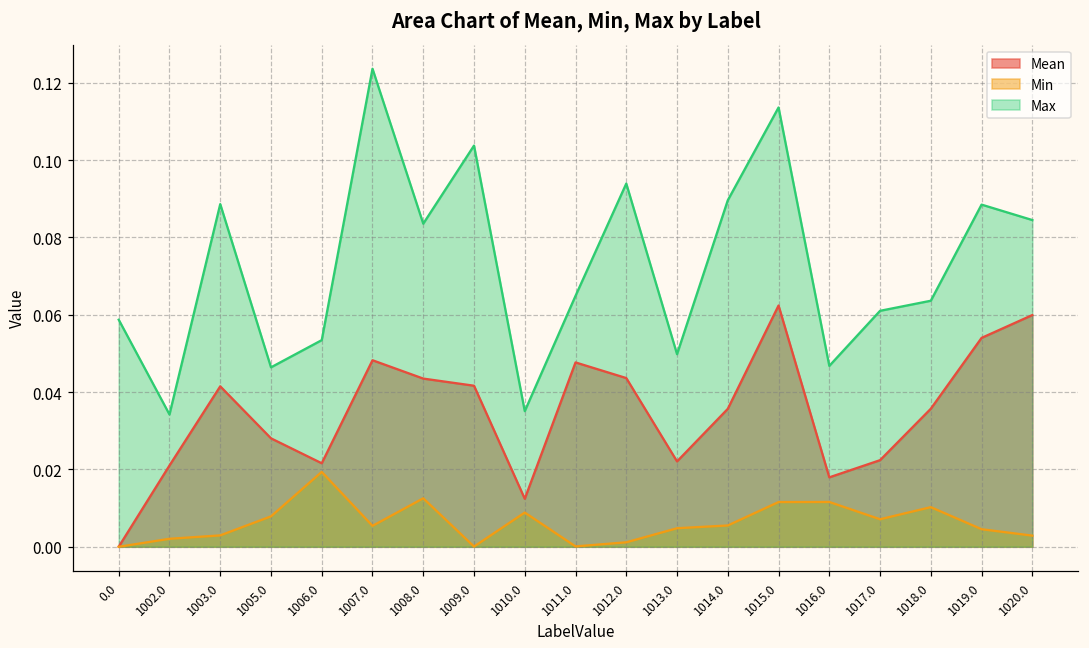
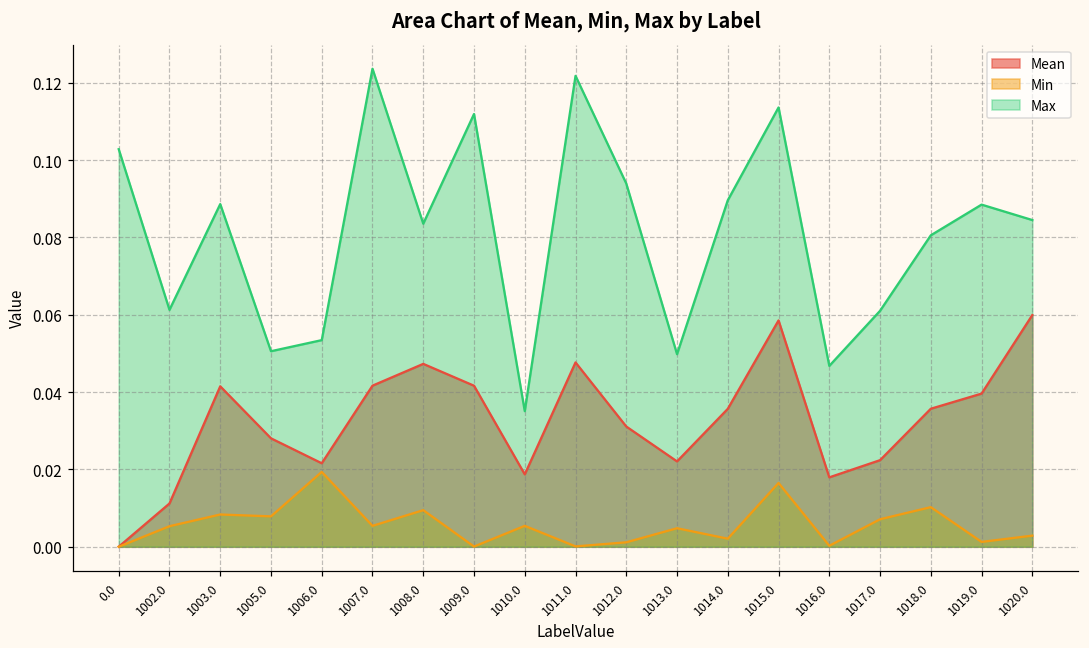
  {
    "Mean": {
-     "1002.0": 0.021,
+     "1002.0": 0.011,
      "1003.0": 0.041,
      "1005.0": 0.028,
      "1006.0": 0.022,
-     "1007.0": 0.048,
-     "1008.0": 0.043,
+     "1007.0": 0.042,
+     "1008.0": 0.047,
      "1009.0": 0.042,
-     "1010.0": 0.012,
+     "1010.0": 0.019,
      "1011.0": 0.048,
-     "1012.0": 0.044,
+     "1012.0": 0.031,
      "1013.0": 0.022,
      "1014.0": 0.036,
-     "1015.0": 0.062,
+     "1015.0": 0.059,
      "1016.0": 0.018,
      "1017.0": 0.022,
      "1018.0": 0.036,
-     "1019.0": 0.054,
+     "1019.0": 0.040,
      "1020.0": 0.060
    },
    "Min": {
-     "1002.0": 0.002,
-     "1003.0": 0.003,
+     "1002.0": 0.005,
+     "1003.0": 0.008,
      "1005.0": 0.008,
      "1006.0": 0.019,
      "1007.0": 0.005,
-     "1008.0": 0.013,
+     "1008.0": 0.009,
      "1009.0": 0.000,
-     "1010.0": 0.009,
+     "1010.0": 0.005,
      "1011.0": 0.000,
      "1012.0": 0.001,
      "1013.0": 0.005,
-     "1014.0": 0.006,
-     "1015.0": 0.012,
-     "1016.0": 0.012,
+     "1014.0": 0.002,
+     "1015.0": 0.016,
+     "1016.0": 0.000,
      "1017.0": 0.007,
      "1018.0": 0.010,
-     "1019.0": 0.005,
+     "1019.0": 0.001,
      "1020.0": 0.003
    },
    "Max": {
-     "0.0": 0.059,
-     "1002.0": 0.034,
+     "0.0": 0.103,
+     "1002.0": 0.061,
      "1003.0": 0.089,
-     "1005.0": 0.046,
+     "1005.0": 0.051,
      "1006.0": 0.053,
      "1007.0": 0.124,
      "1008.0": 0.084,
-     "1009.0": 0.104,
+     "1009.0": 0.112,
      "1010.0": 0.035,
-     "1011.0": 0.065,
+     "1011.0": 0.122,
      "1012.0": 0.094,
      "1013.0": 0.050,
      "1014.0": 0.090,
      "1015.0": 0.114,
      "1016.0": 0.047,
      "1017.0": 0.061,
-     "1018.0": 0.064,
+     "1018.0": 0.081,
      "1019.0": 0.088,
      "1020.0": 0.084
    }
  }
